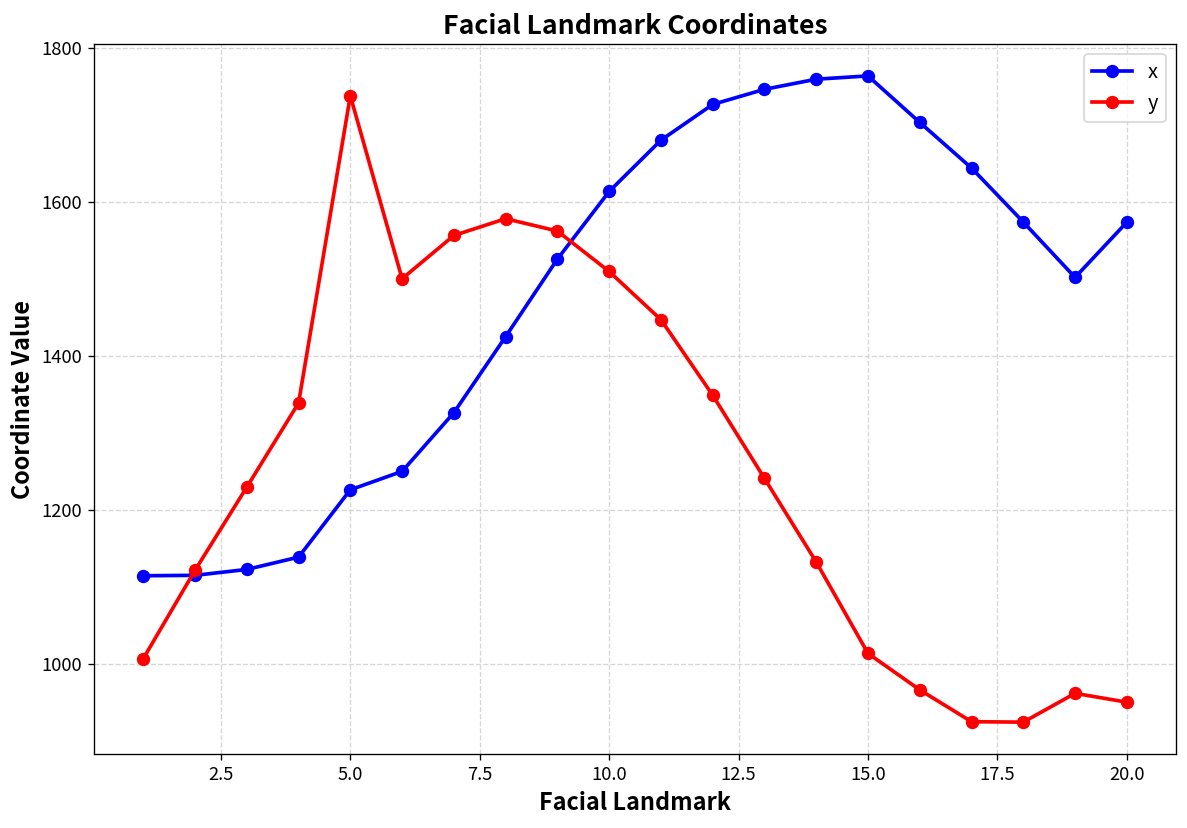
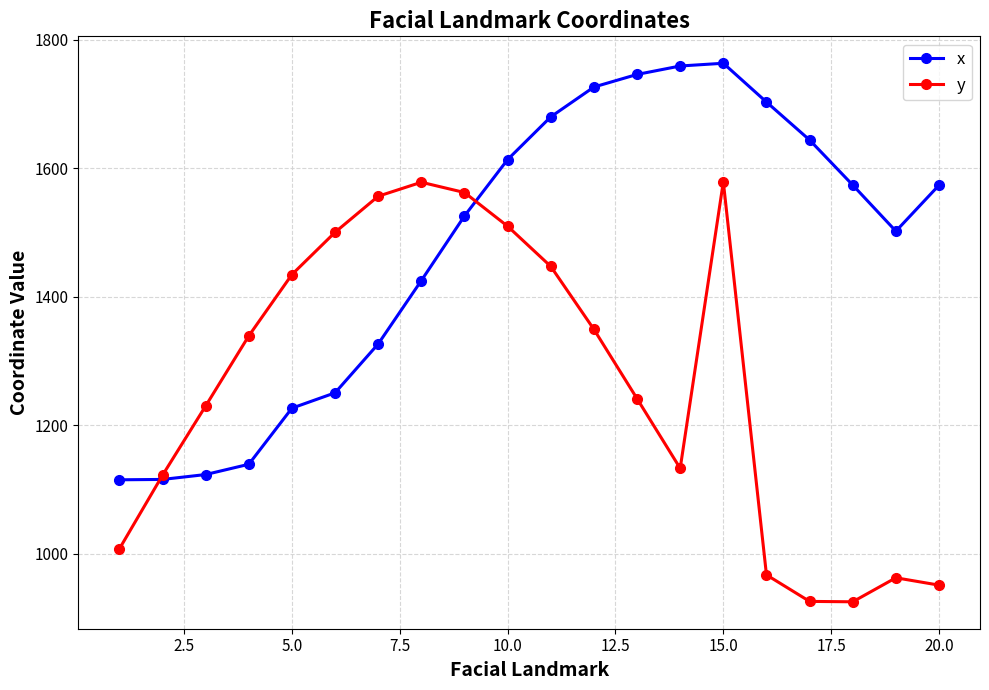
  {
    "x": {
      "5.0": 1230,
      "10.0": 1610,
      "15.0": 1760,
      "20.0": 1570
    },
    "y": {
-     "5.0": 1740,
+     "5.0": 1430,
      "10.0": 1510,
-     "15.0": 1010,
+     "15.0": 1580,
      "20.0": 950
    }
  }
